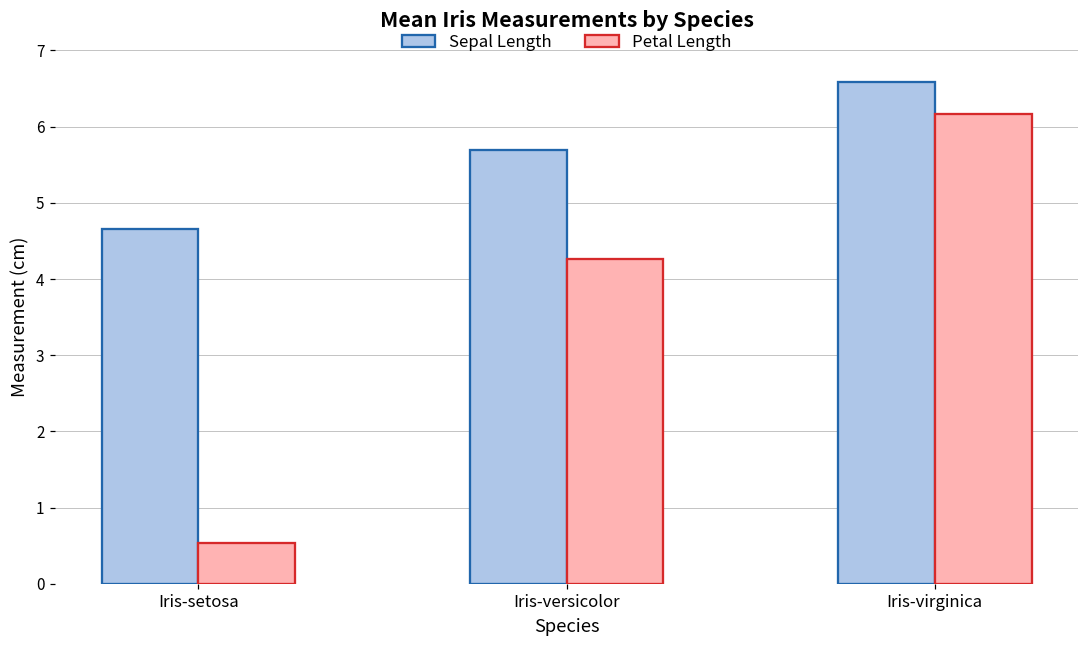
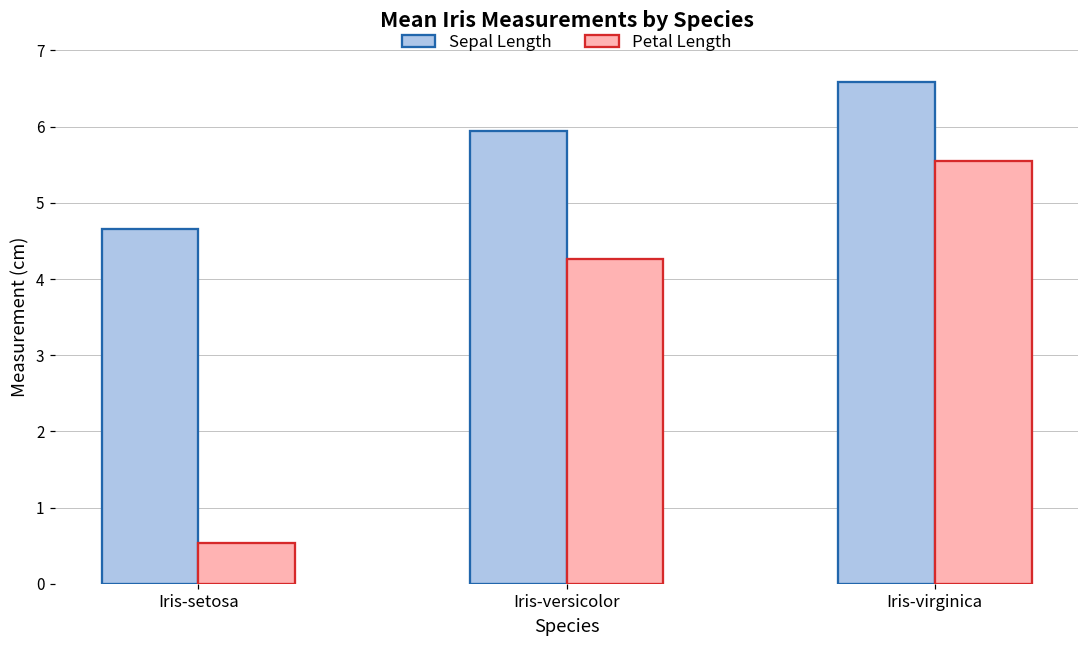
  {
    "Sepal Length": {
      "Iris-setosa": 4.7,
-     "Iris-versicolor": 5.7,
+     "Iris-versicolor": 5.9,
      "Iris-virginica": 6.6
    },
    "Petal Length": {
      "Iris-setosa": 0.5,
      "Iris-versicolor": 4.3,
-     "Iris-virginica": 6.2
+     "Iris-virginica": 5.6
    }
  }
